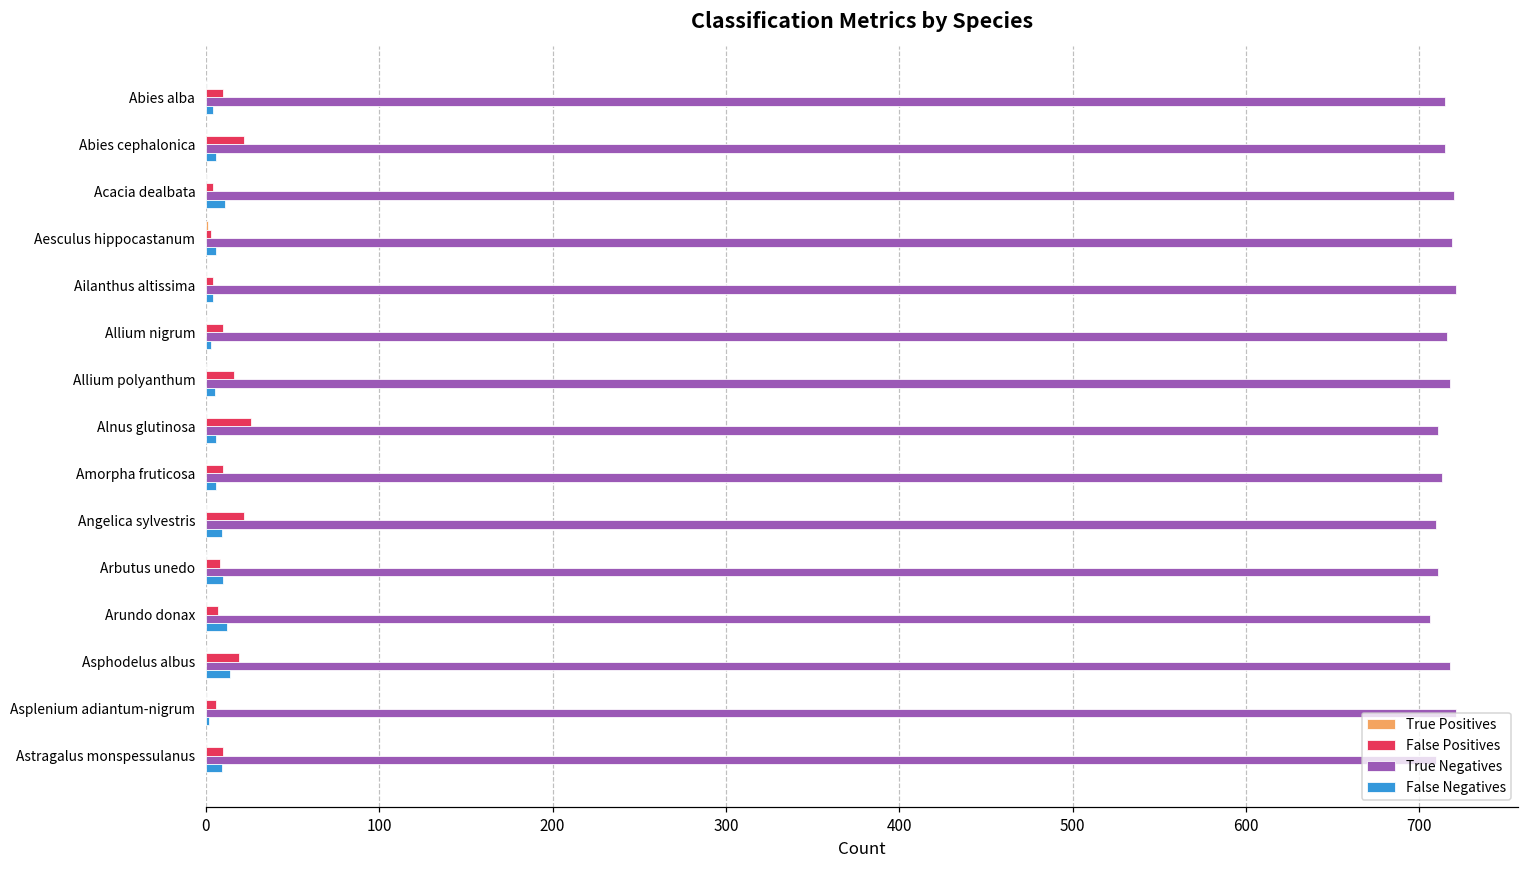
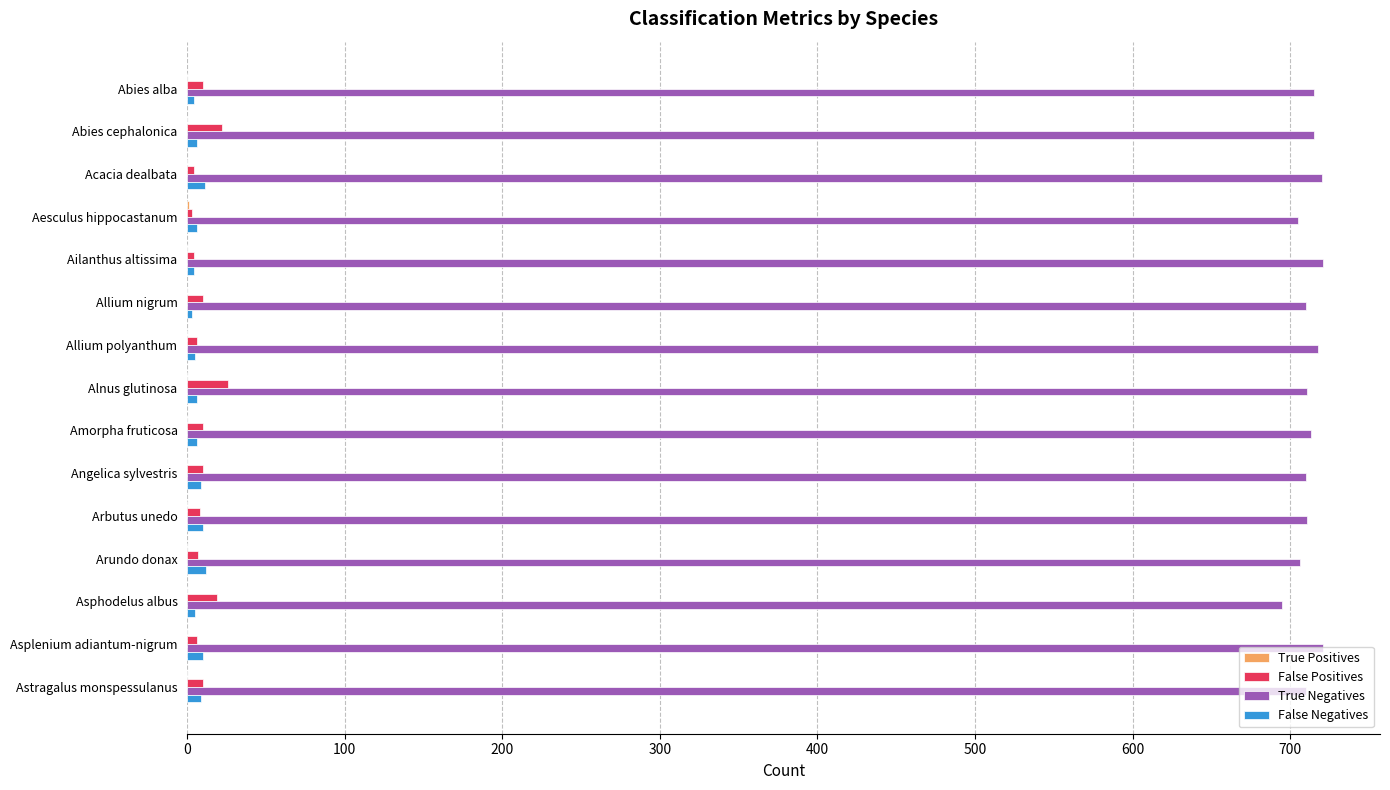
  {
    "True Positives": {
      "Abies alba": 0,
      "Abies cephalonica": 0,
      "Acacia dealbata": 0,
      "Ailanthus altissima": 0,
      "Allium nigrum": 0,
      "Allium polyanthum": 0,
      "Alnus glutinosa": 0,
      "Amorpha fruticosa": 0,
      "Angelica sylvestris": 0,
      "Arbutus unedo": 0,
      "Arundo donax": 0,
      "Asphodelus albus": 0,
      "Asplenium adiantum-nigrum": 0,
      "Astragalus monspessulanus": 0
    },
    "False Positives": {
      "Abies alba": 10,
      "Abies cephalonica": 22,
      "Acacia dealbata": 4,
      "Aesculus hippocastanum": 3,
      "Ailanthus altissima": 4,
      "Allium nigrum": 10,
-     "Allium polyanthum": 16,
+     "Allium polyanthum": 6,
      "Alnus glutinosa": 26,
      "Amorpha fruticosa": 10,
-     "Angelica sylvestris": 22,
+     "Angelica sylvestris": 10,
      "Arbutus unedo": 8,
      "Arundo donax": 7,
      "Asphodelus albus": 19,
      "Asplenium adiantum-nigrum": 6,
      "Astragalus monspessulanus": 10
    },
    "True Negatives": {
      "Abies alba": 715,
      "Abies cephalonica": 715,
      "Acacia dealbata": 720,
-     "Aesculus hippocastanum": 719,
+     "Aesculus hippocastanum": 705,
      "Ailanthus altissima": 721,
-     "Allium nigrum": 716,
+     "Allium nigrum": 710,
      "Allium polyanthum": 718,
      "Alnus glutinosa": 711,
      "Amorpha fruticosa": 713,
      "Angelica sylvestris": 710,
      "Arbutus unedo": 711,
      "Arundo donax": 706,
-     "Asphodelus albus": 718
+     "Asphodelus albus": 695
    },
    "False Negatives": {
      "Abies alba": 4,
      "Abies cephalonica": 6,
      "Acacia dealbata": 11,
      "Aesculus hippocastanum": 6,
      "Ailanthus altissima": 4,
      "Allium nigrum": 3,
      "Allium polyanthum": 5,
      "Alnus glutinosa": 6,
      "Amorpha fruticosa": 6,
      "Angelica sylvestris": 9,
      "Arbutus unedo": 10,
      "Arundo donax": 12,
-     "Asphodelus albus": 14,
-     "Asplenium adiantum-nigrum": 2,
+     "Asphodelus albus": 5,
+     "Asplenium adiantum-nigrum": 10,
      "Astragalus monspessulanus": 9
    }
  }
